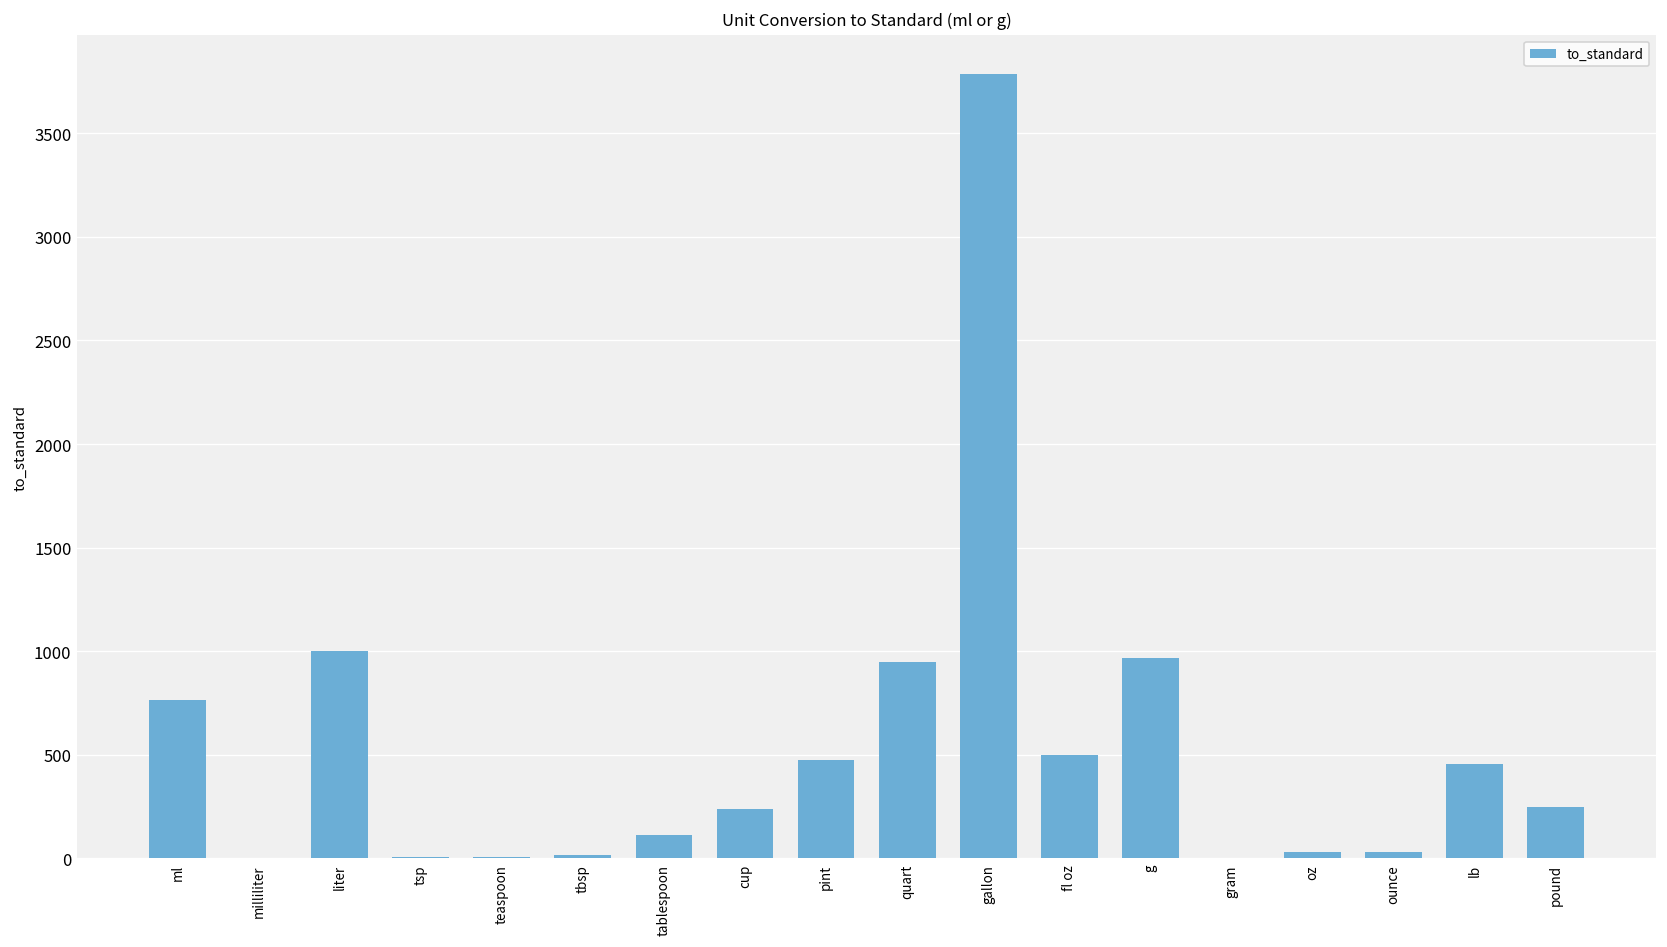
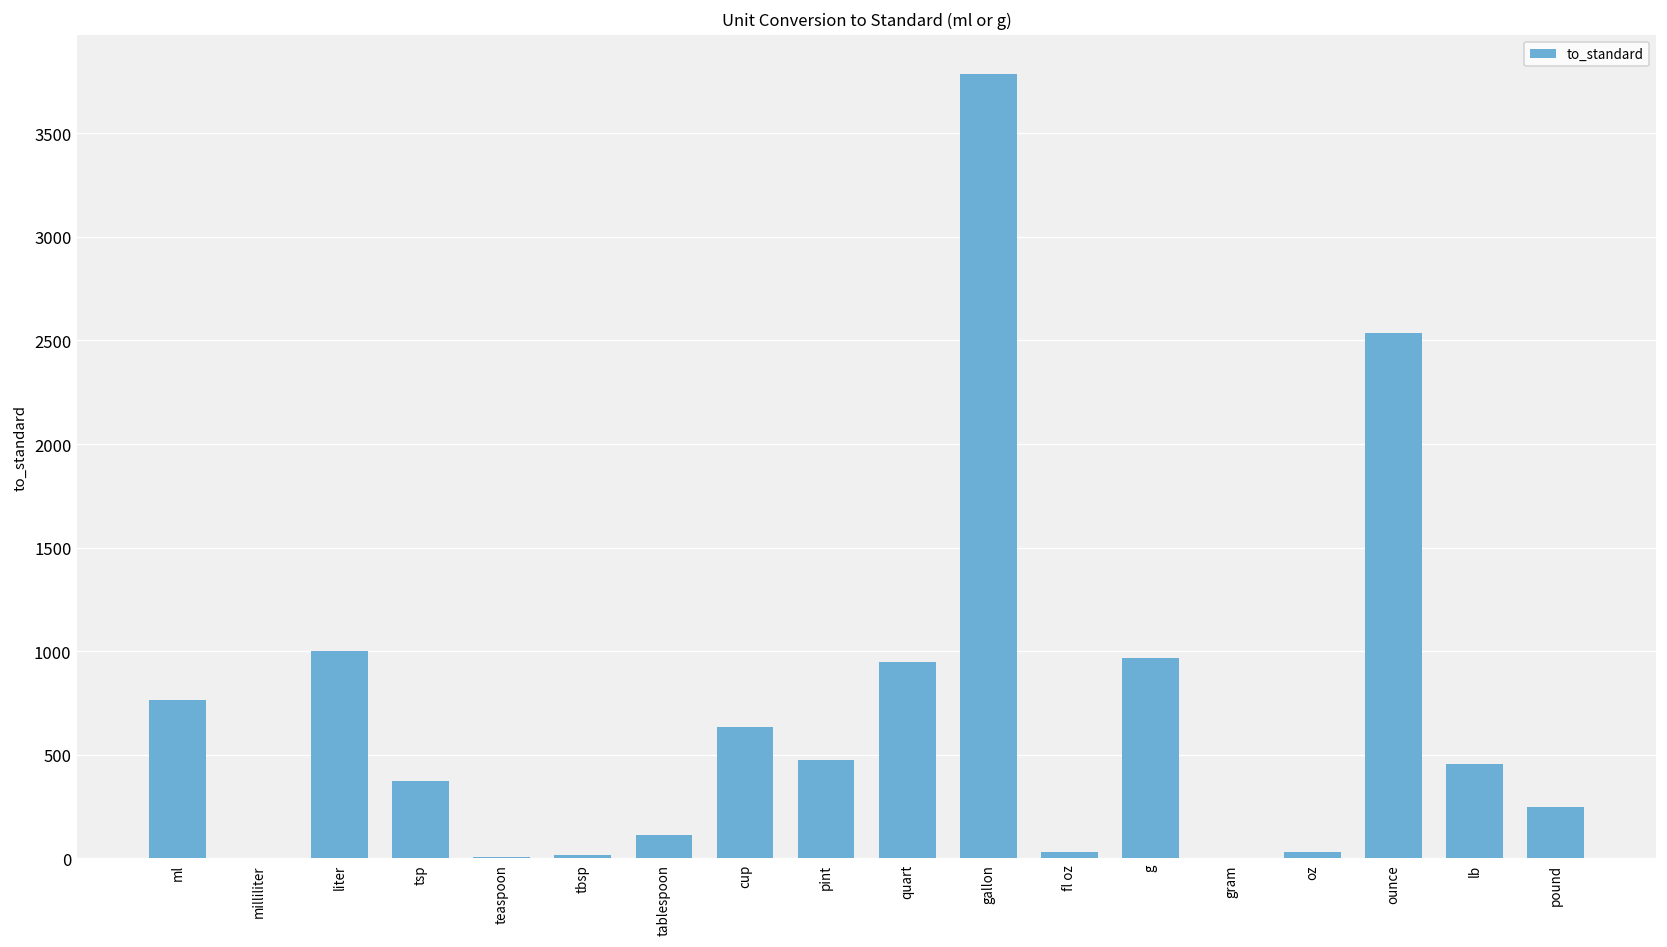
  {
    "ml": 760,
    "liter": 1000,
-   "tsp": 0,
+   "tsp": 370,
    "tbsp": 10,
    "tablespoon": 110,
-   "cup": 240,
+   "cup": 630,
    "pint": 470,
    "quart": 950,
    "gallon": 3790,
-   "fl oz": 500,
+   "fl oz": 30,
    "g": 970,
    "oz": 30,
-   "ounce": 30,
+   "ounce": 2540,
    "lb": 450,
    "pound": 250
  }
